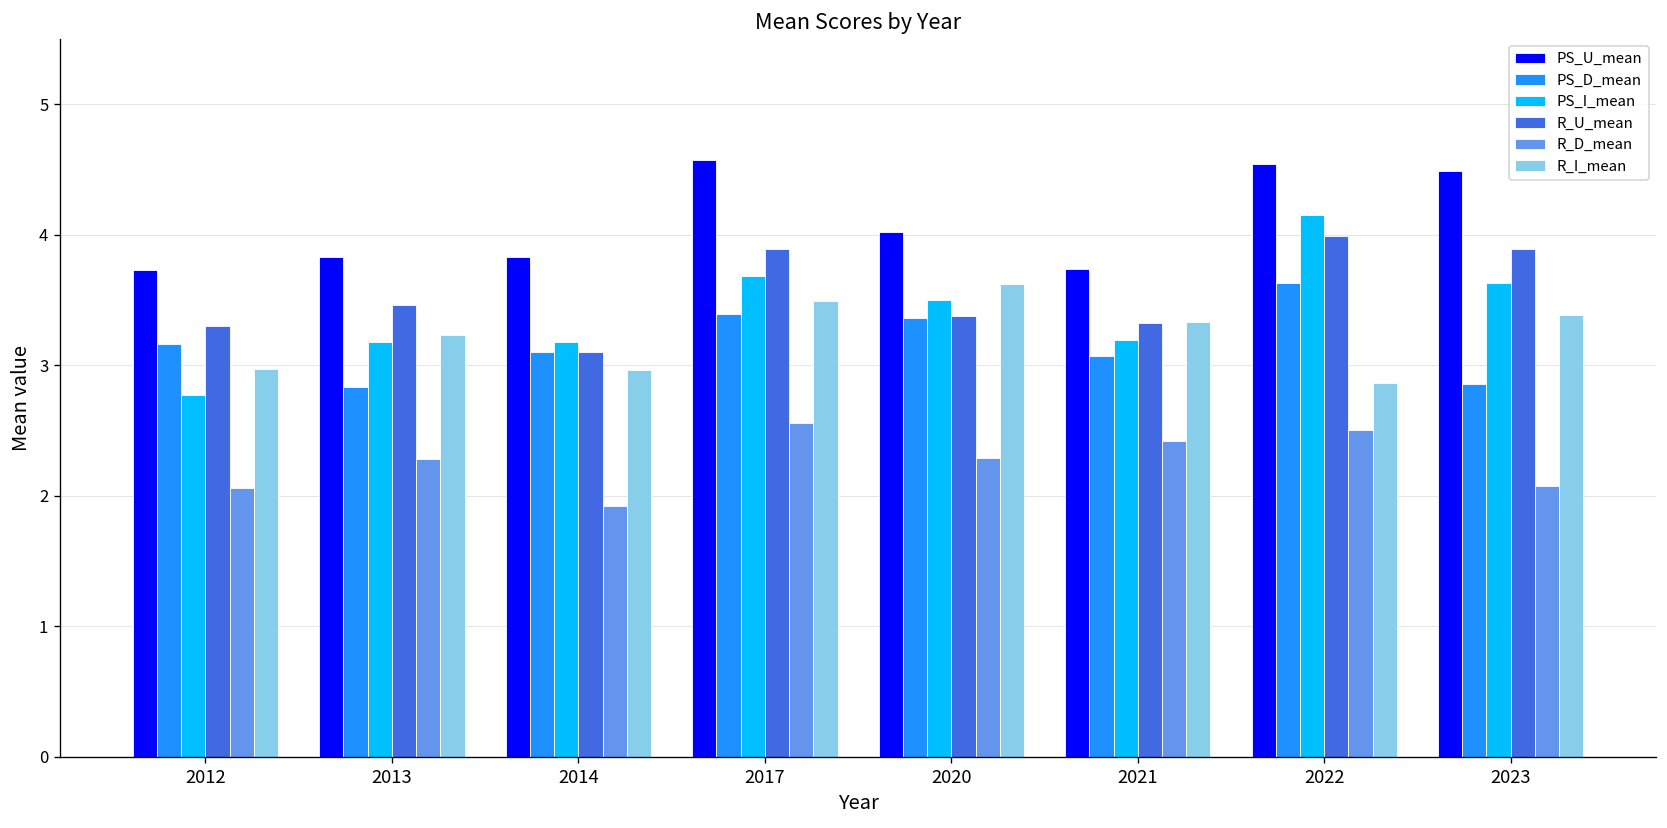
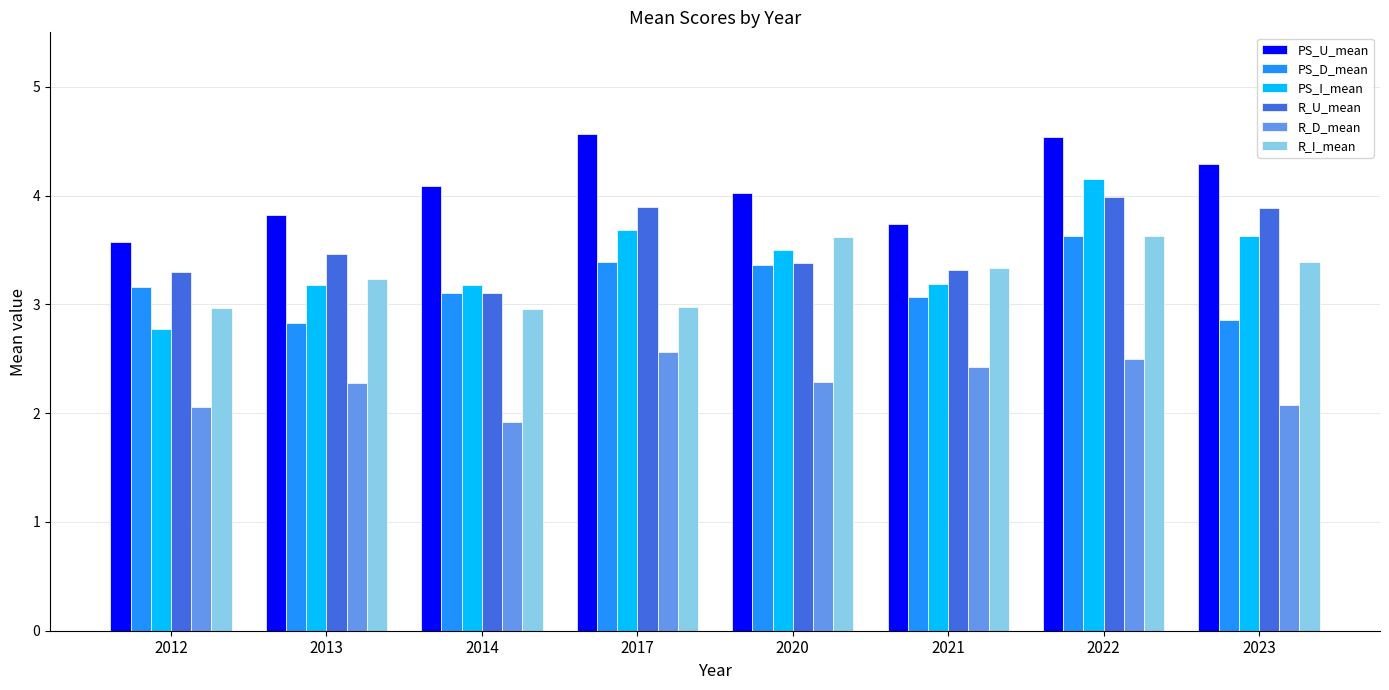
  {
    "PS_U_mean": {
-     "2012": 3.73,
+     "2012": 3.57,
      "2013": 3.83,
-     "2014": 3.83,
+     "2014": 4.09,
      "2017": 4.57,
      "2020": 4.02,
      "2021": 3.74,
      "2022": 4.54,
-     "2023": 4.48
+     "2023": 4.29
    },
    "R_I_mean": {
      "2012": 2.97,
      "2013": 3.23,
      "2014": 2.96,
-     "2017": 3.49,
+     "2017": 2.98,
      "2020": 3.62,
      "2021": 3.33,
-     "2022": 2.86,
+     "2022": 3.63,
      "2023": 3.38
    }
  }
